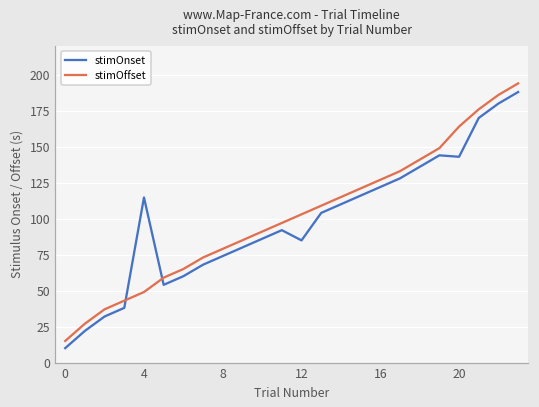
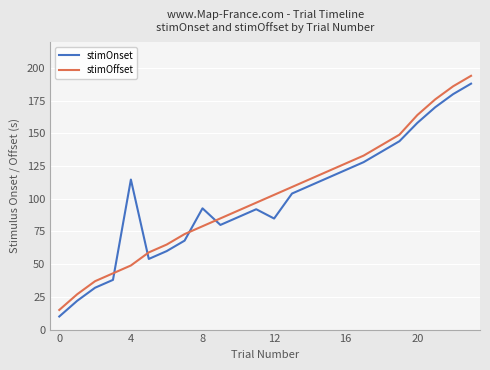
  {
    "stimOnset": {
      "0": 10,
      "4": 115,
-     "8": 74,
+     "8": 93,
      "12": 85,
      "16": 122,
-     "20": 143
+     "20": 158
    },
    "stimOffset": {
      "0": 15,
      "4": 49,
      "8": 79,
      "12": 103,
      "16": 127,
      "20": 164
    }
  }
